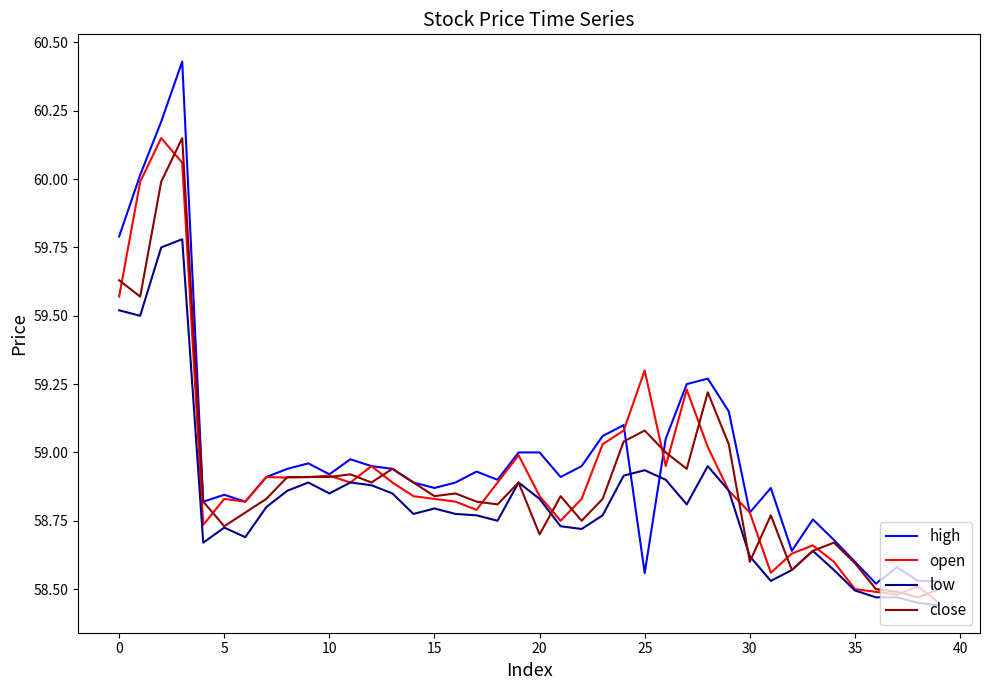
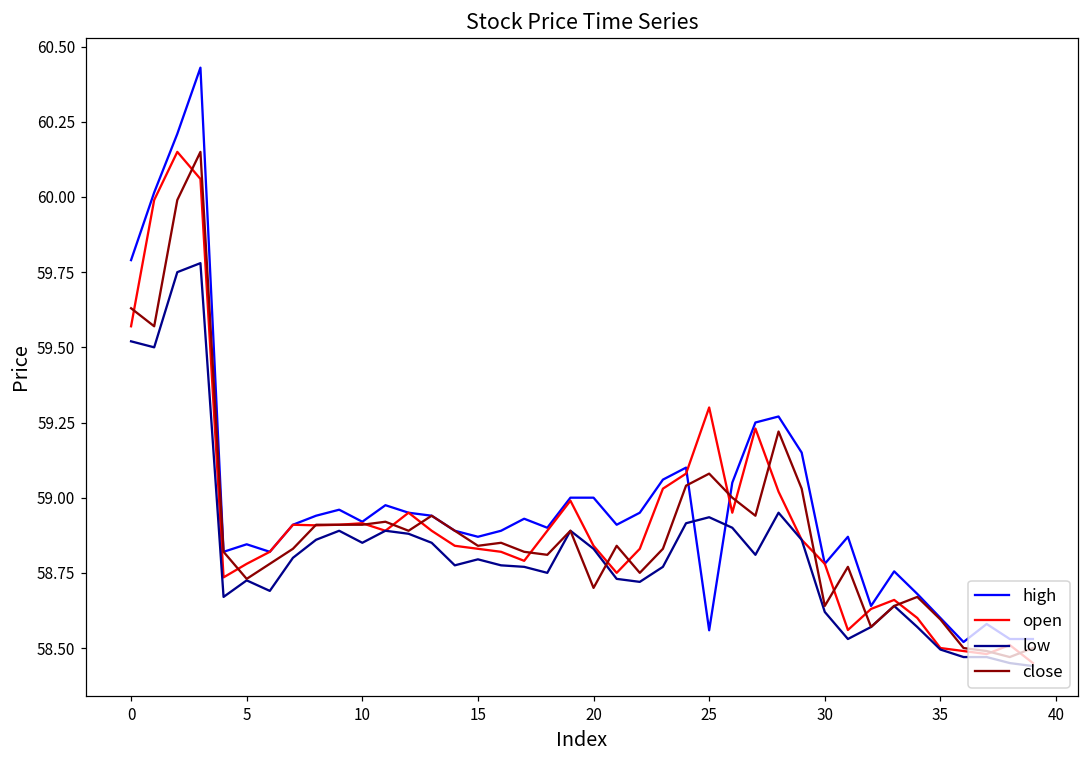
  {
    "high": {
      "0": 59.79,
      "5": 58.85,
      "15": 58.87,
      "20": 59.00,
      "25": 58.56
    },
    "open": {
      "0": 59.57,
-     "5": 58.83,
+     "5": 58.78,
      "15": 58.83,
      "20": 58.84,
      "25": 59.30
    },
    "low": {
      "0": 59.52,
      "10": 58.85,
      "15": 58.80,
      "20": 58.83,
      "25": 58.94,
      "30": 58.62
    },
    "close": {
      "0": 59.63,
      "15": 58.84,
      "20": 58.70,
      "25": 59.08,
-     "30": 58.60
+     "30": 58.64
    }
  }
